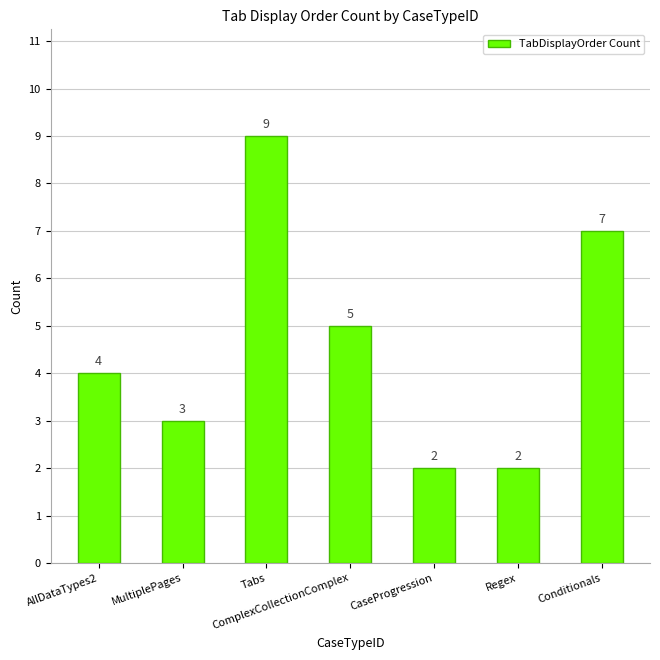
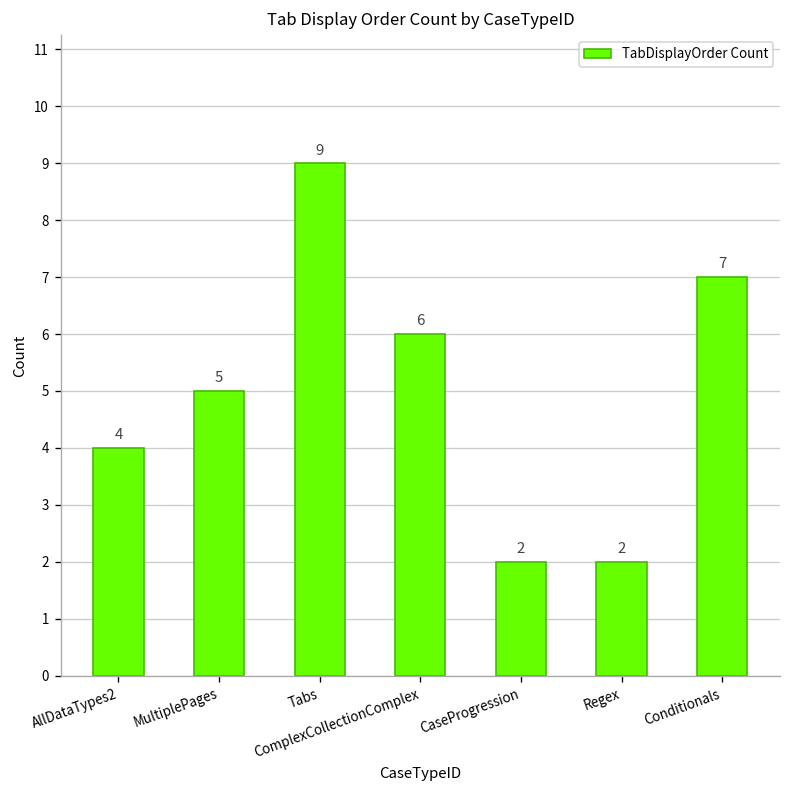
  {
    "AllDataTypes2": 4,
-   "MultiplePages": 3,
+   "MultiplePages": 5,
    "Tabs": 9,
-   "ComplexCollectionComplex": 5,
+   "ComplexCollectionComplex": 6,
    "CaseProgression": 2,
    "Regex": 2,
    "Conditionals": 7
  }
